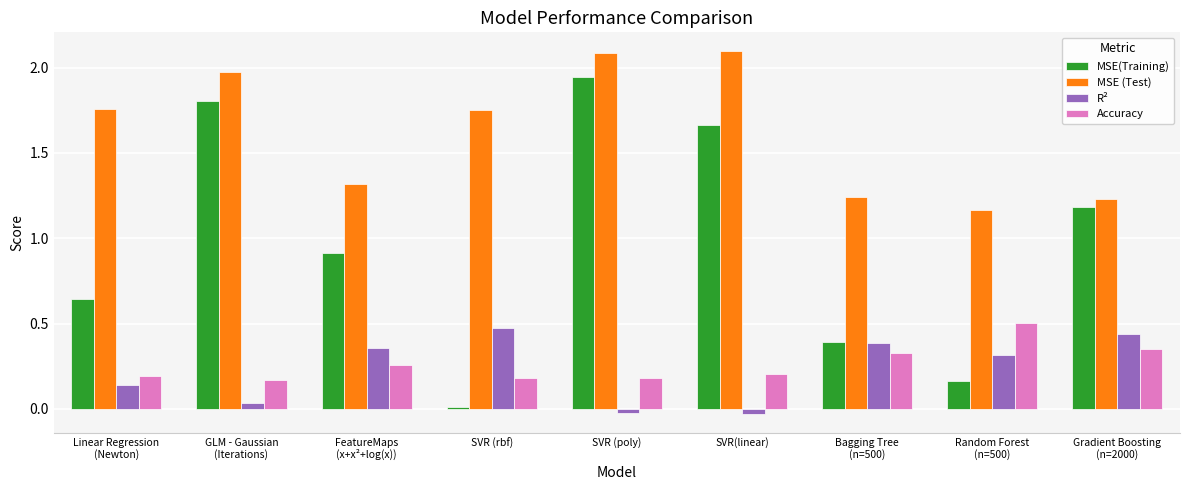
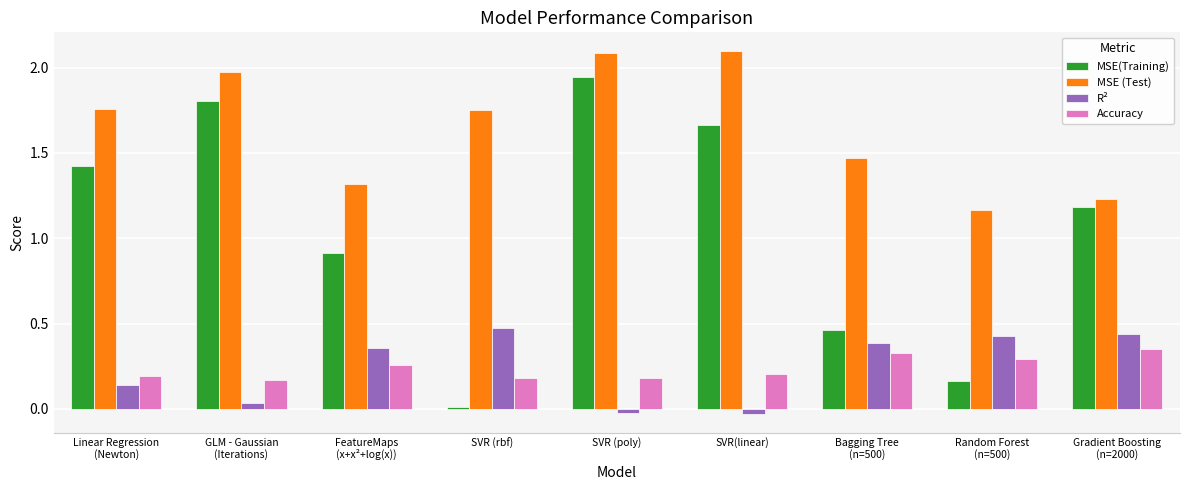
  {
    "MSE(Training)": {
-     "Linear Regression (Newton)": 0.64,
+     "Linear Regression (Newton)": 1.43,
      "GLM - Gaussian (Iterations)": 1.81,
      "FeatureMaps (x+x²+log(x))": 0.92,
      "SVR (poly)": 1.95,
      "SVR(linear)": 1.66,
-     "Bagging Tree (n=500)": 0.39,
+     "Bagging Tree (n=500)": 0.46,
      "Random Forest (n=500)": 0.16,
      "Gradient Boosting (n=2000)": 1.18
    },
    "MSE (Test)": {
      "Linear Regression (Newton)": 1.76,
      "GLM - Gaussian (Iterations)": 1.98,
      "FeatureMaps (x+x²+log(x))": 1.32,
      "SVR (rbf)": 1.75,
      "SVR (poly)": 2.09,
      "SVR(linear)": 2.10,
-     "Bagging Tree (n=500)": 1.24,
+     "Bagging Tree (n=500)": 1.47,
      "Random Forest (n=500)": 1.17,
      "Gradient Boosting (n=2000)": 1.23
    },
    "R²": {
      "Linear Regression (Newton)": 0.14,
      "GLM - Gaussian (Iterations)": 0.03,
      "FeatureMaps (x+x²+log(x))": 0.36,
      "SVR (rbf)": 0.47,
      "SVR (poly)": -0.03,
      "SVR(linear)": -0.03,
      "Bagging Tree (n=500)": 0.39,
-     "Random Forest (n=500)": 0.32,
+     "Random Forest (n=500)": 0.43,
      "Gradient Boosting (n=2000)": 0.44
    },
    "Accuracy": {
      "Linear Regression (Newton)": 0.20,
      "GLM - Gaussian (Iterations)": 0.17,
      "FeatureMaps (x+x²+log(x))": 0.26,
      "SVR (rbf)": 0.18,
      "SVR (poly)": 0.18,
      "SVR(linear)": 0.21,
      "Bagging Tree (n=500)": 0.33,
-     "Random Forest (n=500)": 0.51,
+     "Random Forest (n=500)": 0.29,
      "Gradient Boosting (n=2000)": 0.35
    }
  }
